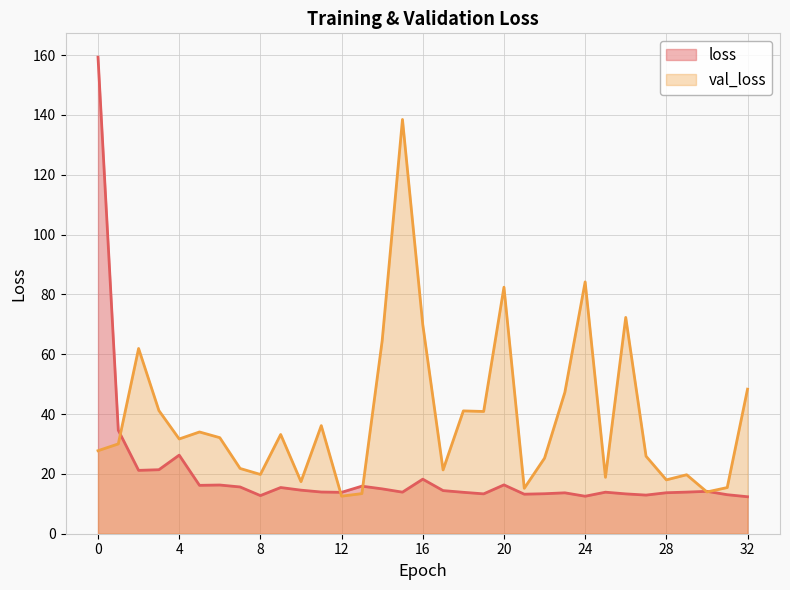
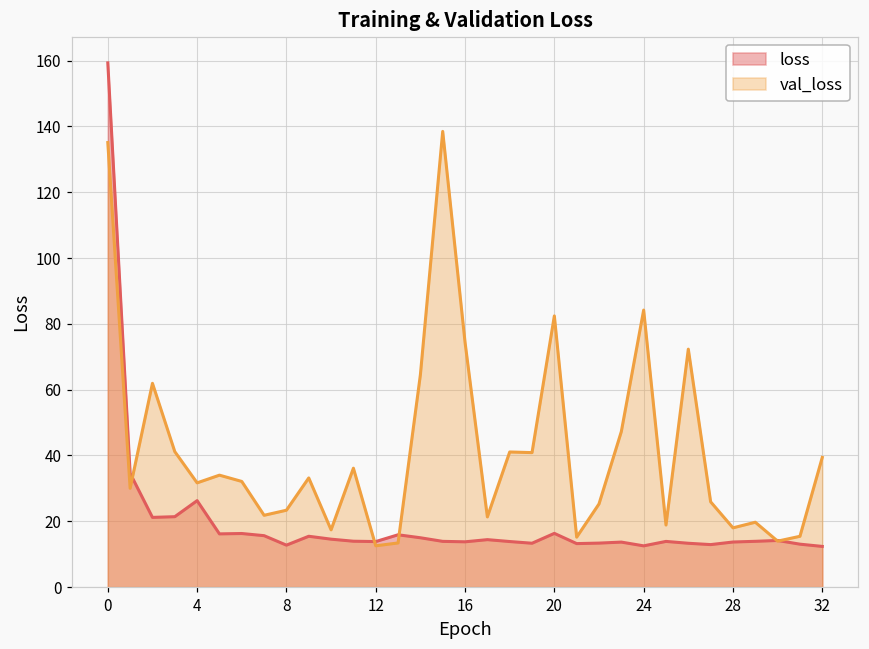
  {
    "loss": {
      "0": 159,
      "4": 26,
      "8": 13,
      "12": 14,
-     "16": 18,
+     "16": 14,
      "20": 16,
      "24": 13,
      "28": 14,
      "32": 12
    },
    "val_loss": {
-     "0": 28,
+     "0": 135,
      "4": 32,
-     "8": 20,
+     "8": 23,
      "12": 13,
-     "16": 70,
+     "16": 74,
      "20": 82,
      "24": 84,
      "28": 18,
-     "32": 48
+     "32": 39
    }
  }
